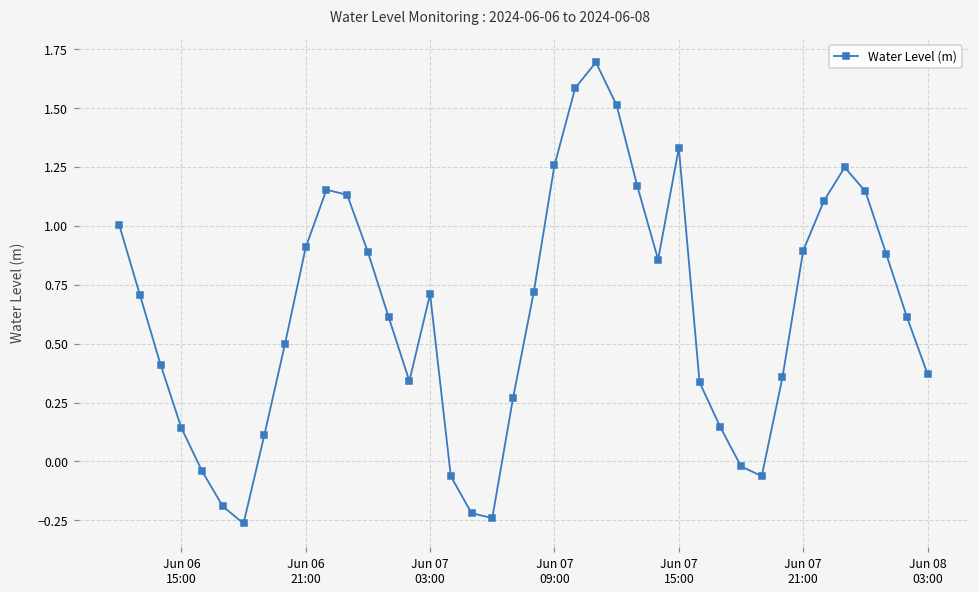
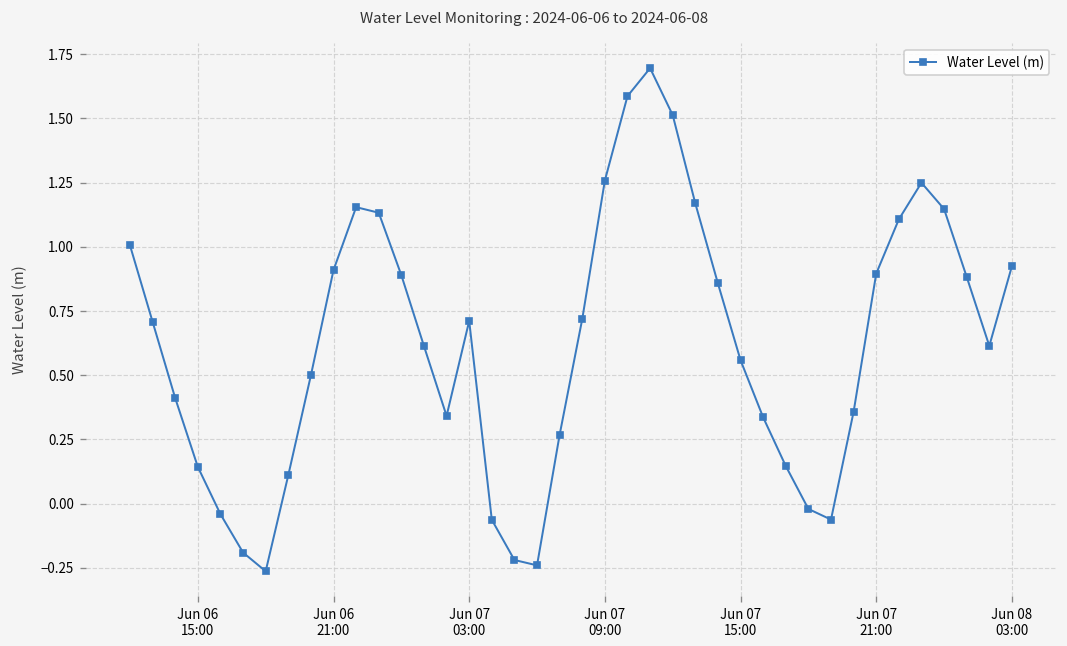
  {
    "Jun 06 15:00": 0.14,
    "Jun 06 21:00": 0.91,
    "Jun 07 03:00": 0.71,
    "Jun 07 09:00": 1.26,
-   "Jun 07 15:00": 1.33,
+   "Jun 07 15:00": 0.56,
    "Jun 07 21:00": 0.90,
-   "Jun 08 03:00": 0.37
+   "Jun 08 03:00": 0.92
  }
